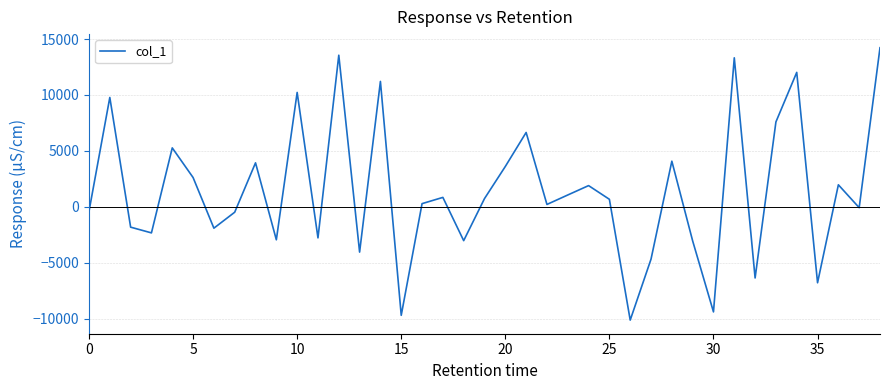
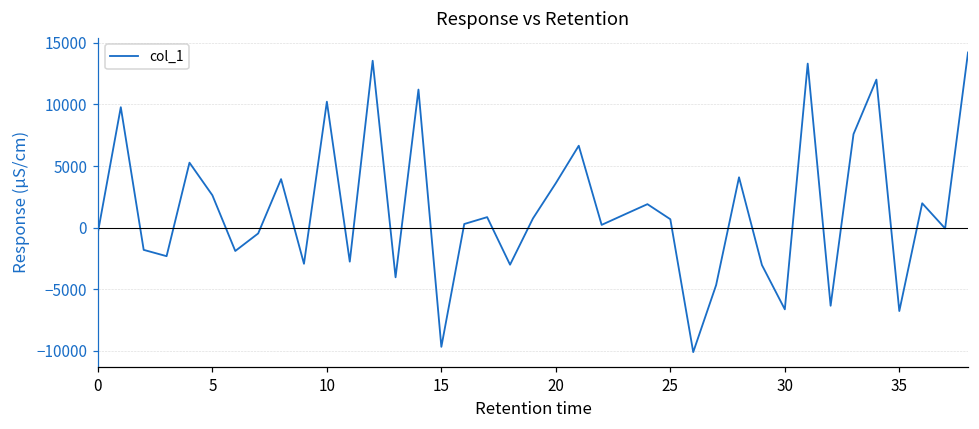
  {
    "0": -400,
    "5": 2600,
    "10": 10200,
    "15": -9700,
    "20": 3600,
    "25": 700,
-   "30": -9400,
+   "30": -6600,
    "35": -6800
  }
